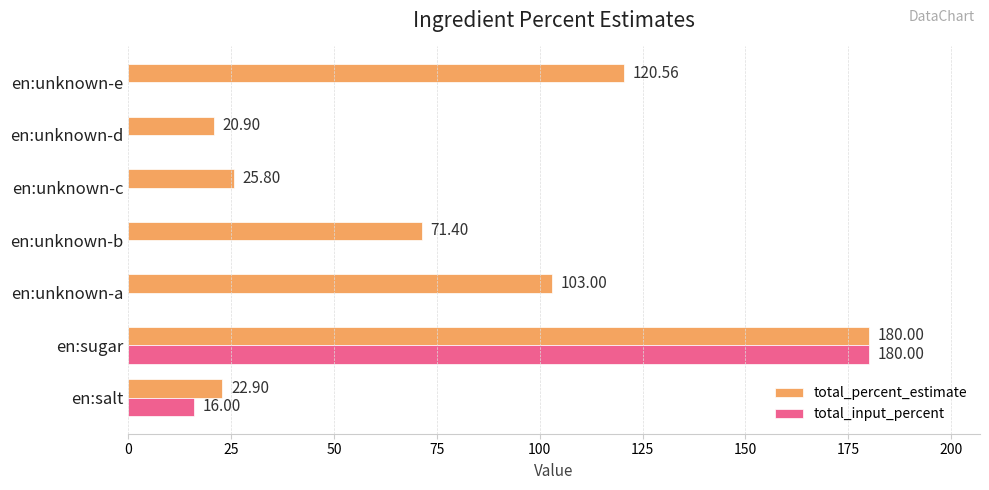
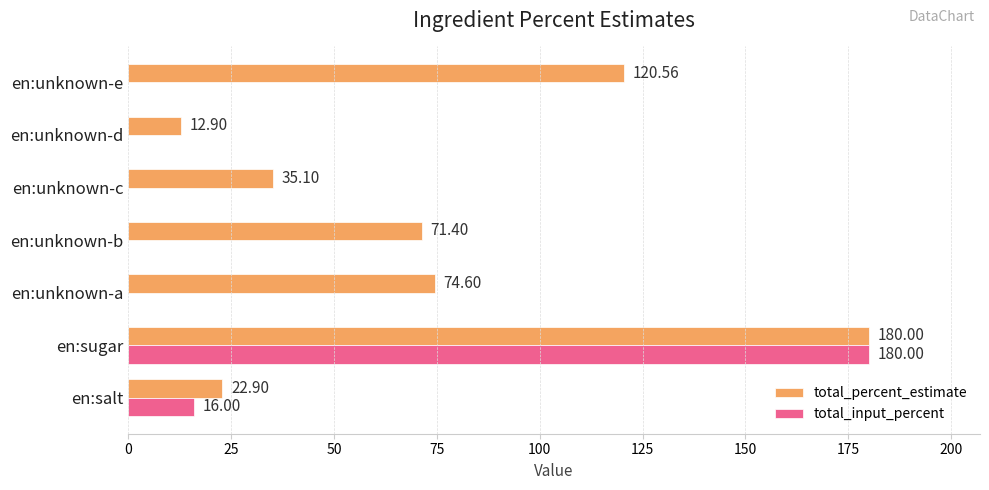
  {
    "total_percent_estimate": {
      "en:unknown-e": 120.56,
-     "en:unknown-d": 20.90,
-     "en:unknown-c": 25.80,
+     "en:unknown-d": 12.90,
+     "en:unknown-c": 35.10,
      "en:unknown-b": 71.40,
-     "en:unknown-a": 103.00,
+     "en:unknown-a": 74.60,
      "en:sugar": 180.00,
      "en:salt": 22.90
    },
    "total_input_percent": {
      "en:sugar": 180.00,
      "en:salt": 16.00
    }
  }
